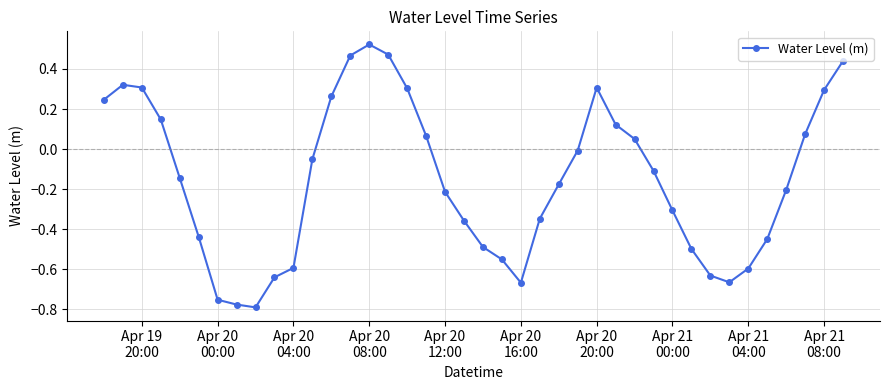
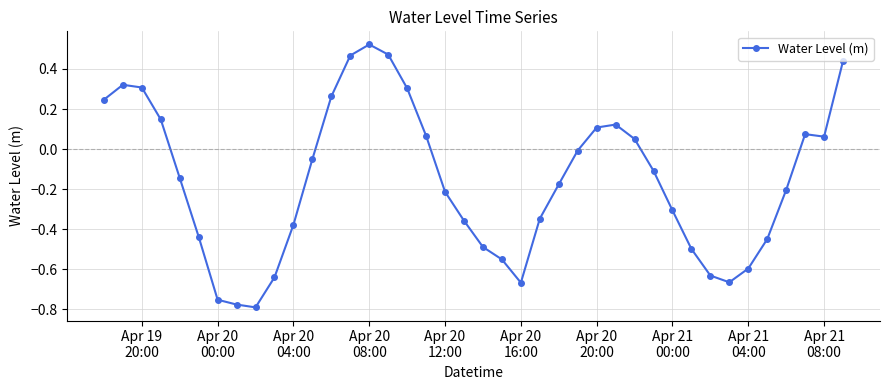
  {
    "Apr 19 20:00": 0.31,
    "Apr 20 00:00": -0.75,
-   "Apr 20 04:00": -0.59,
+   "Apr 20 04:00": -0.38,
    "Apr 20 08:00": 0.52,
    "Apr 20 12:00": -0.21,
    "Apr 20 16:00": -0.67,
-   "Apr 20 20:00": 0.31,
+   "Apr 20 20:00": 0.11,
    "Apr 21 00:00": -0.31,
    "Apr 21 04:00": -0.60,
-   "Apr 21 08:00": 0.29
+   "Apr 21 08:00": 0.06
  }
